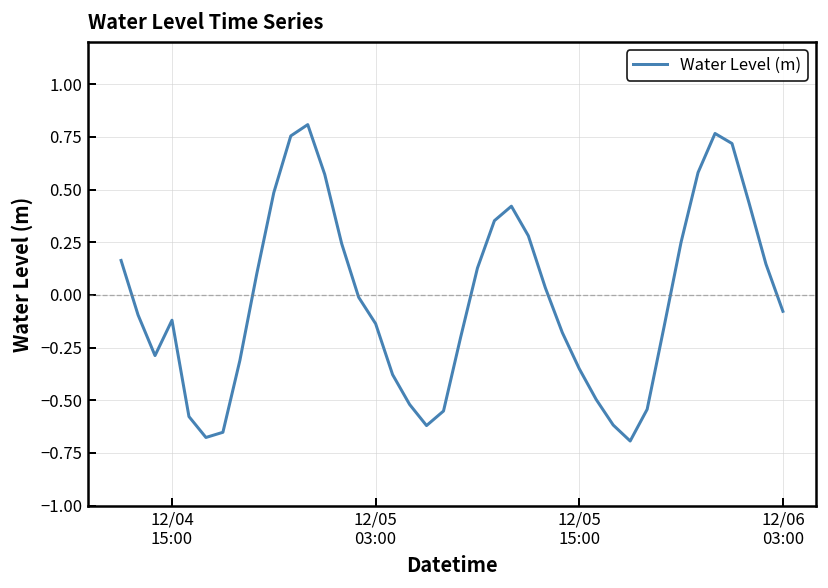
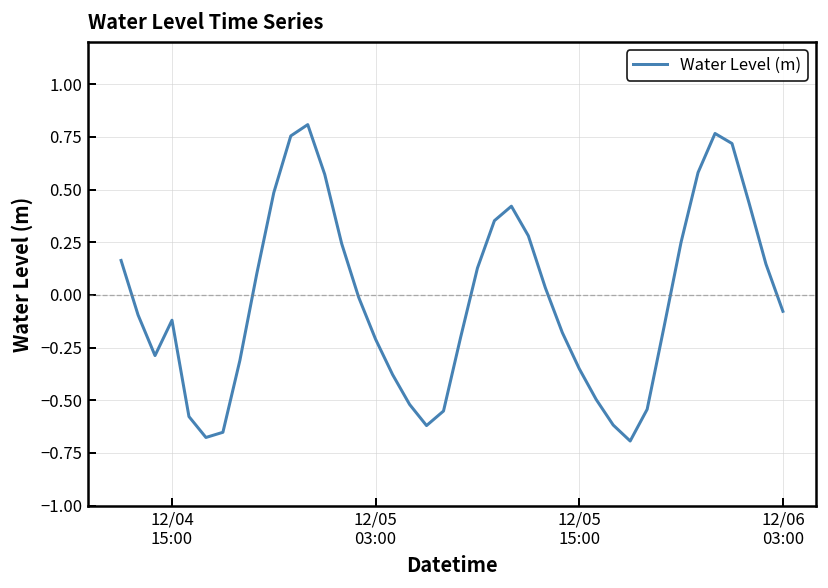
  {
    "12/04 15:00": -0.12,
-   "12/05 03:00": -0.14,
+   "12/05 03:00": -0.21,
    "12/05 15:00": -0.35,
    "12/06 03:00": -0.08
  }
